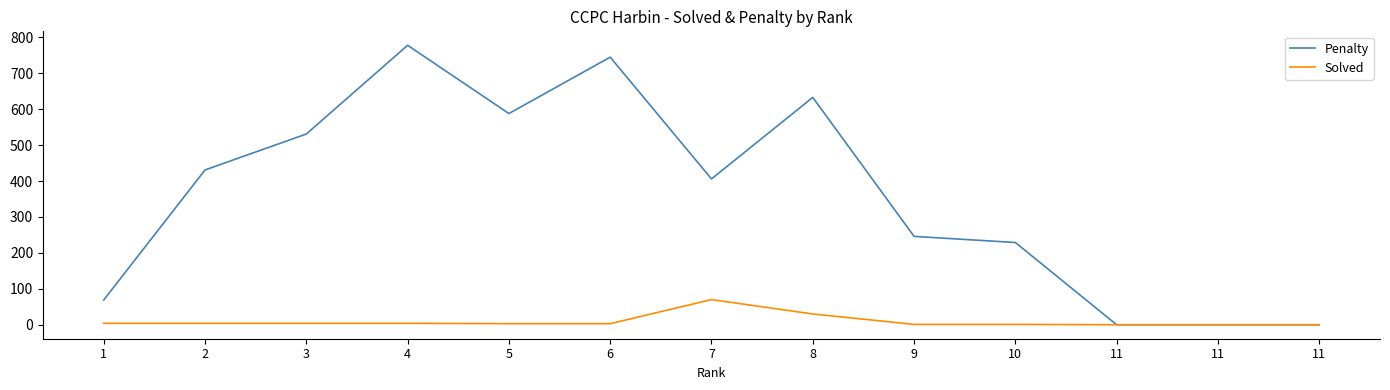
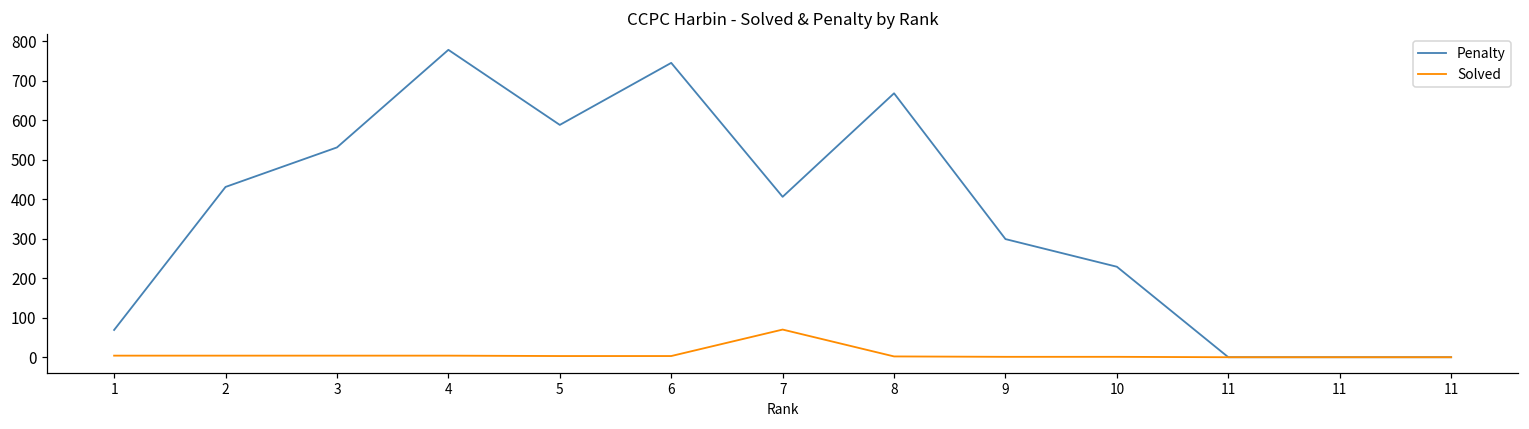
  {
    "Penalty": {
      "1": 70,
      "2": 430,
      "3": 530,
      "4": 780,
      "5": 590,
      "6": 750,
      "7": 410,
-     "8": 630,
-     "9": 250,
+     "8": 670,
+     "9": 300,
      "10": 230
    },
    "Solved": {
      "1": 0,
      "2": 0,
      "3": 0,
      "4": 0,
      "5": 0,
      "6": 0,
      "7": 70,
-     "8": 30,
+     "8": 0,
      "9": 0,
      "10": 0
    }
  }
